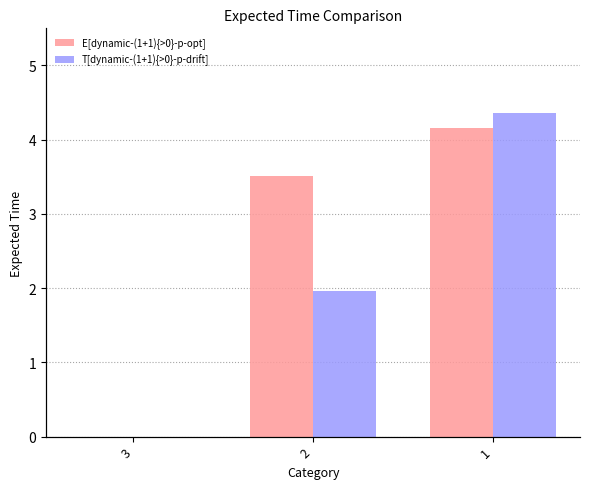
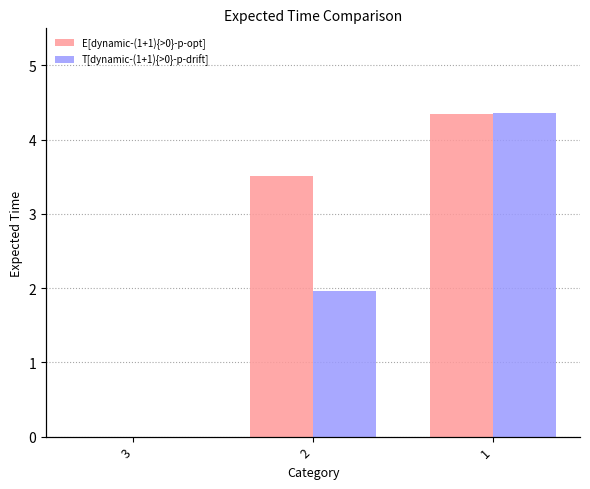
  {
    "E[dynamic-(1+1){>0}-p-opt]": {
      "3": 0.0,
      "2": 3.5,
-     "1": 4.2
+     "1": 4.3
    },
    "T[dynamic-(1+1){>0}-p-drift]": {
      "3": 0.0,
      "2": 2.0,
      "1": 4.4
    }
  }
